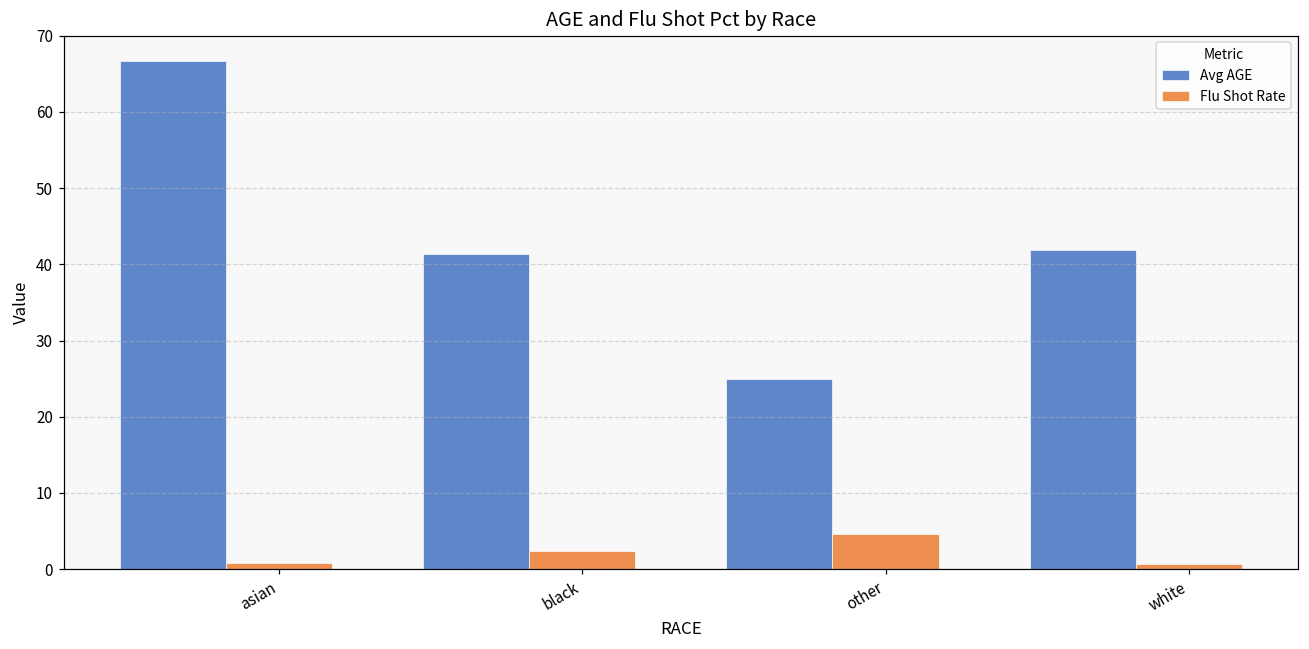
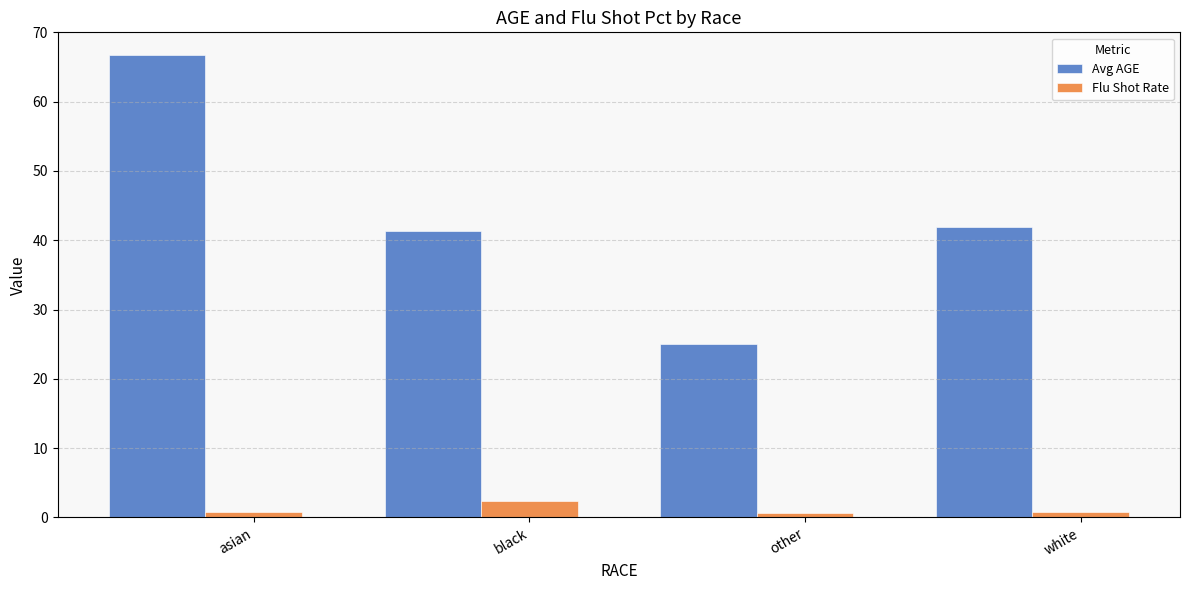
  {
    "Avg AGE": {
      "asian": 67,
      "black": 41,
      "other": 25,
      "white": 42
    },
    "Flu Shot Rate": {
      "asian": 1,
      "black": 2,
-     "other": 5,
+     "other": 1,
      "white": 1
    }
  }
